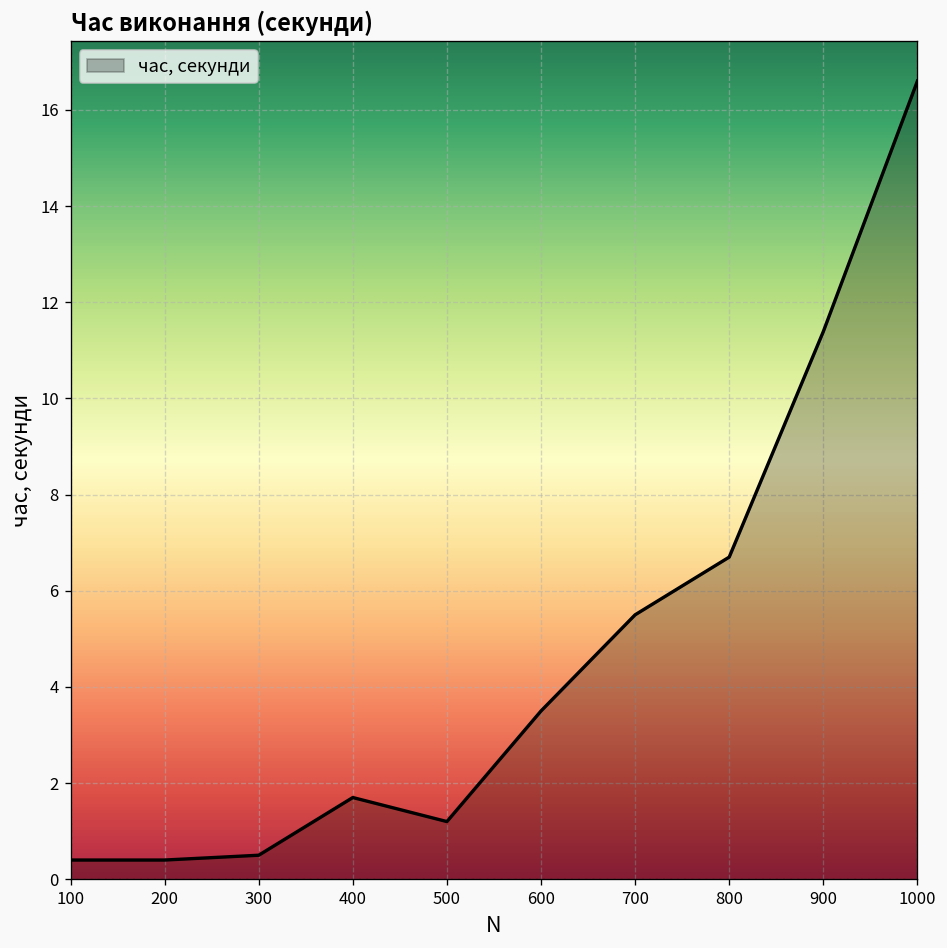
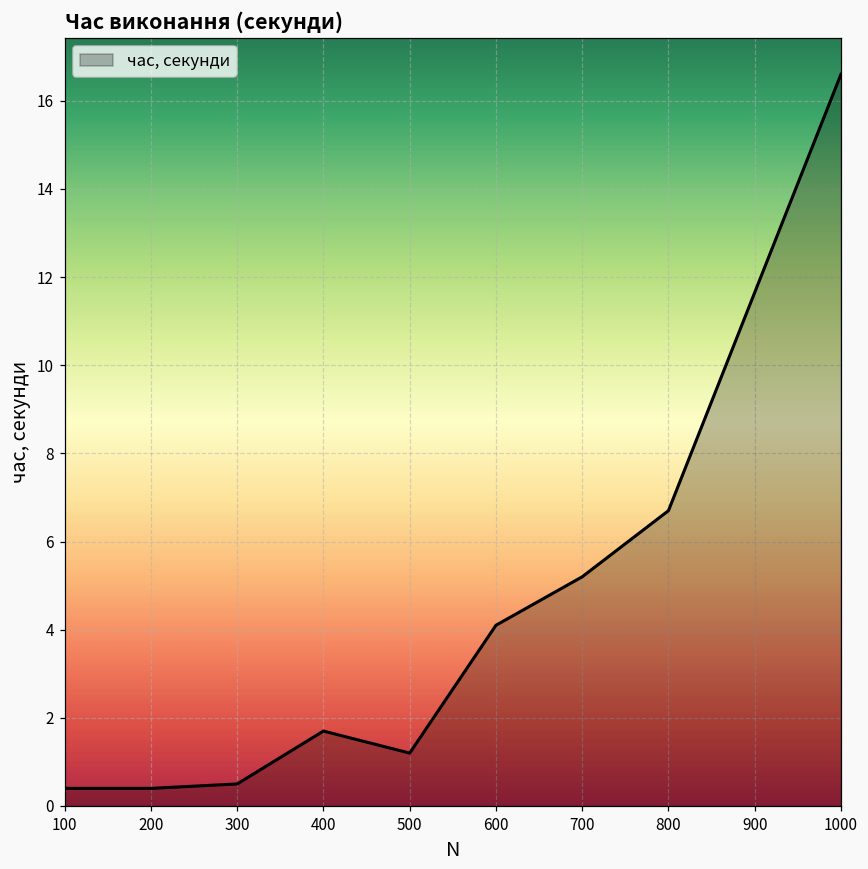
  {
    "100": 0.4,
    "200": 0.4,
    "300": 0.5,
    "400": 1.7,
    "500": 1.2,
-   "600": 3.5,
-   "700": 5.5,
+   "600": 4.1,
+   "700": 5.2,
    "800": 6.7,
-   "900": 11.4,
+   "900": 11.7,
    "1000": 16.6
  }
